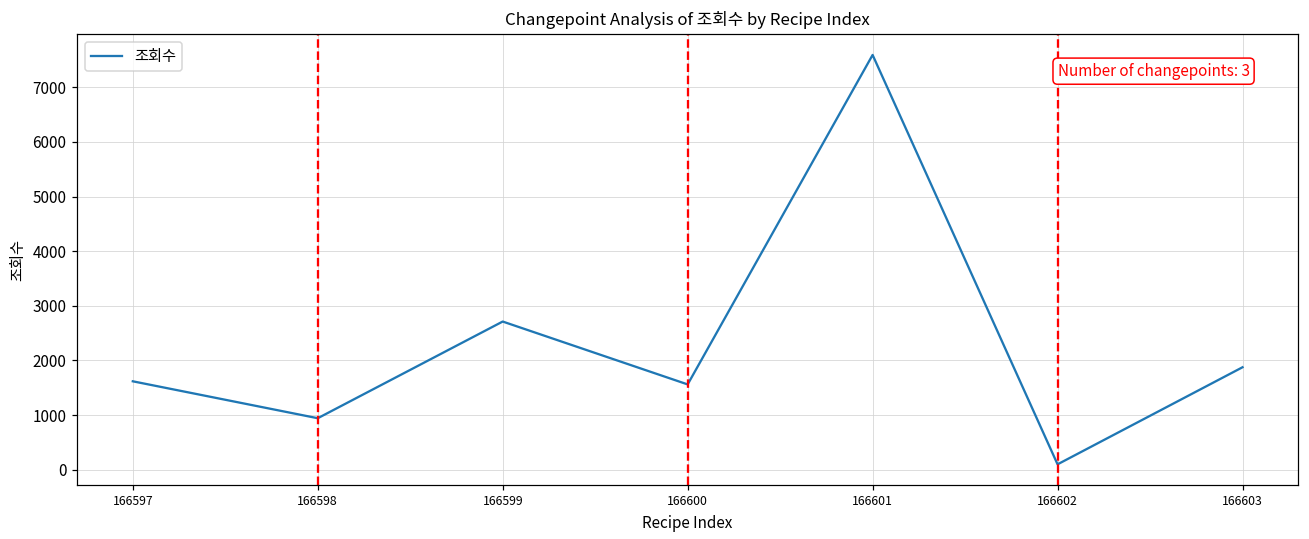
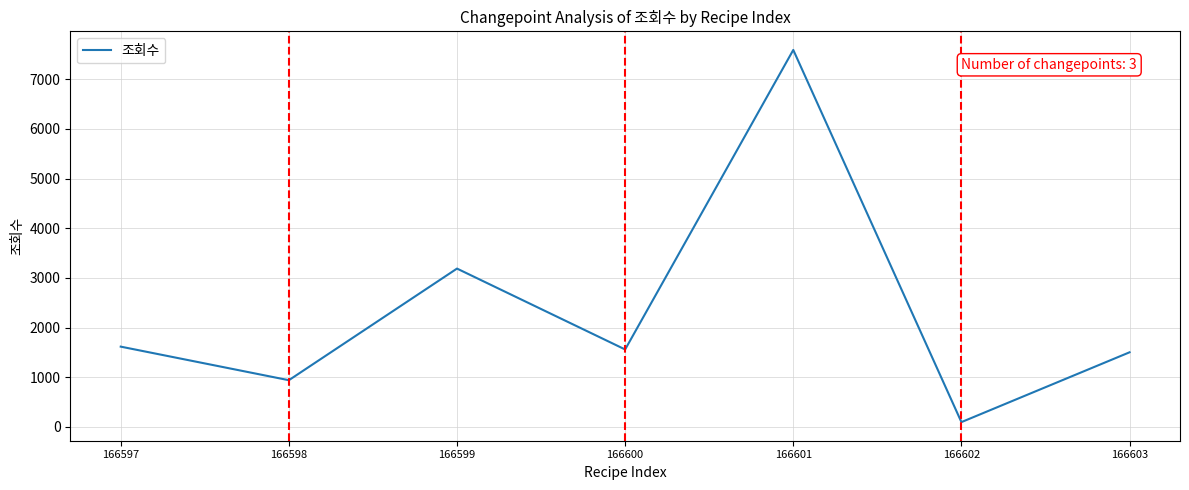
  {
    "166597": 1600,
    "166598": 900,
-   "166599": 2700,
+   "166599": 3200,
    "166600": 1600,
    "166601": 7600,
    "166602": 100,
-   "166603": 1900
+   "166603": 1500
  }
